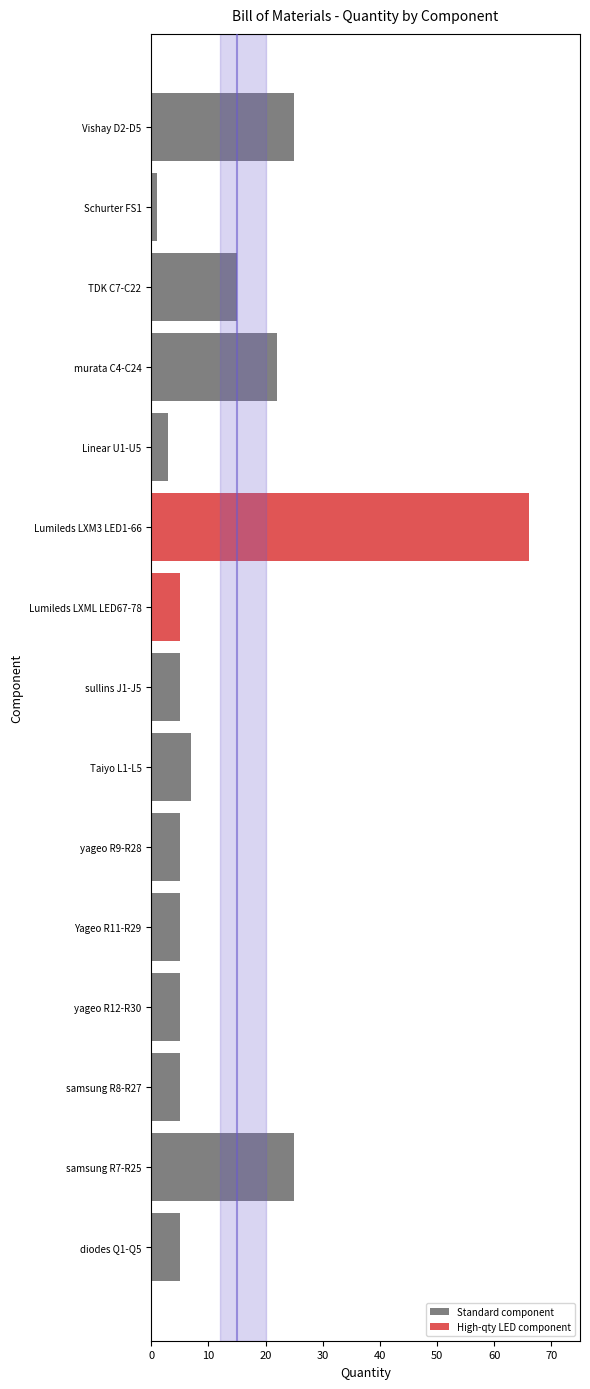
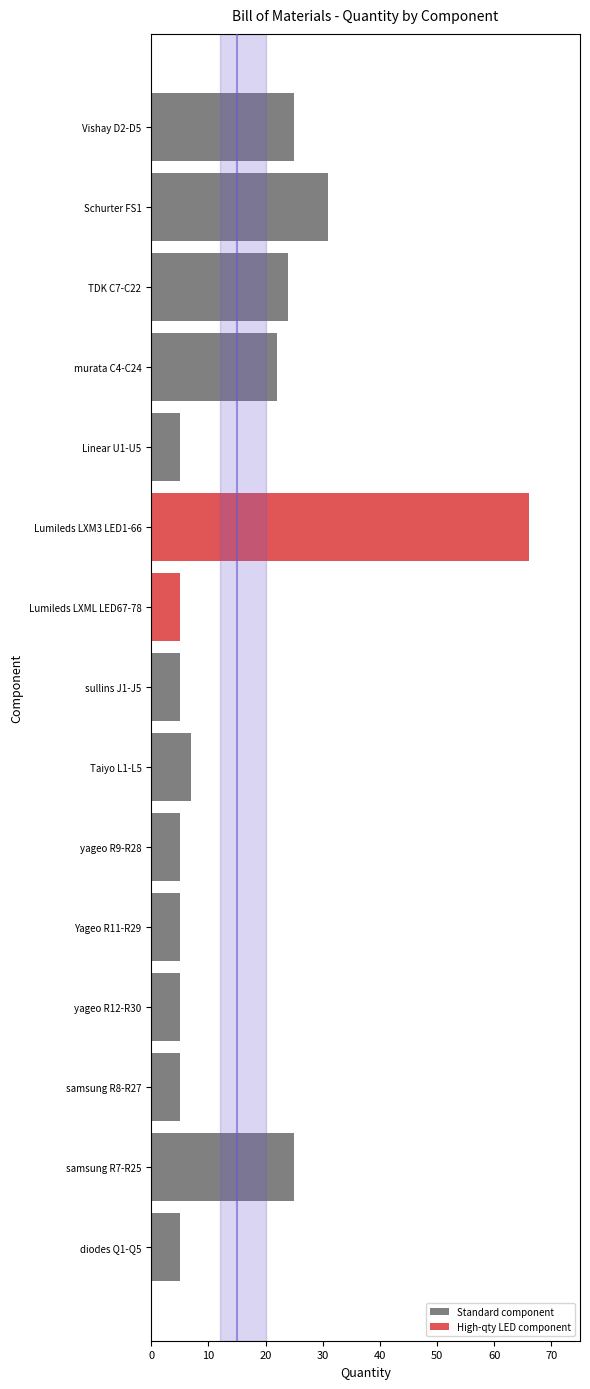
  {
    "Vishay D2-D5": 25,
-   "Schurter FS1": 1,
-   "TDK C7-C22": 15,
+   "Schurter FS1": 31,
+   "TDK C7-C22": 24,
    "murata C4-C24": 22,
-   "Linear U1-U5": 3,
+   "Linear U1-U5": 5,
    "Lumileds LXM3 LED1-66": 66,
    "Lumileds LXML LED67-78": 5,
    "sullins J1-J5": 5,
    "Taiyo L1-L5": 7,
    "yageo R9-R28": 5,
    "Yageo R11-R29": 5,
    "yageo R12-R30": 5,
    "samsung R8-R27": 5,
    "samsung R7-R25": 25,
    "diodes Q1-Q5": 5
  }
